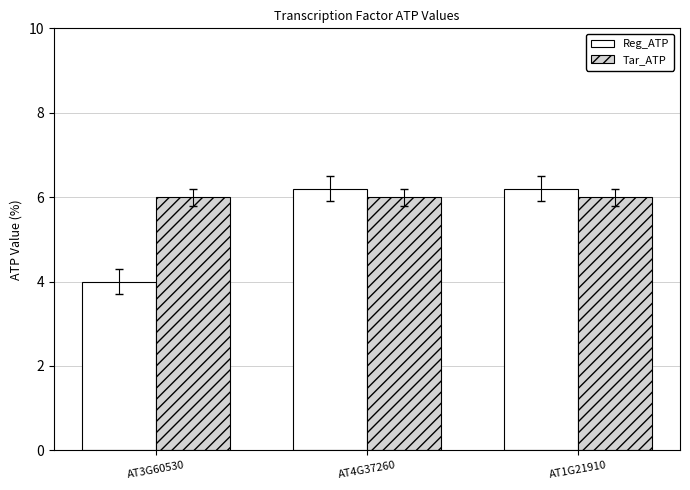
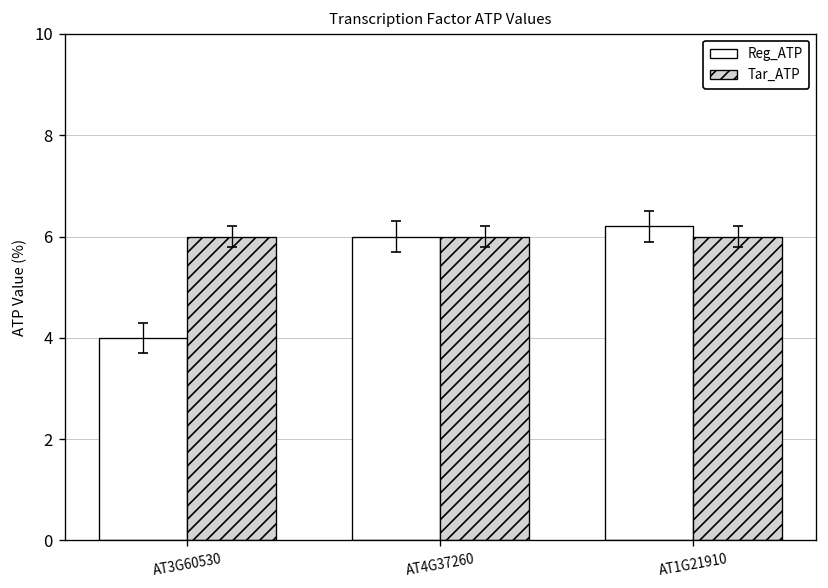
  {
    "Reg_ATP": {
      "AT3G60530": 4.0,
-     "AT4G37260": 6.2,
+     "AT4G37260": 6.0,
      "AT1G21910": 6.2
    },
    "Tar_ATP": {
      "AT3G60530": 6.0,
      "AT4G37260": 6.0,
      "AT1G21910": 6.0
    }
  }
